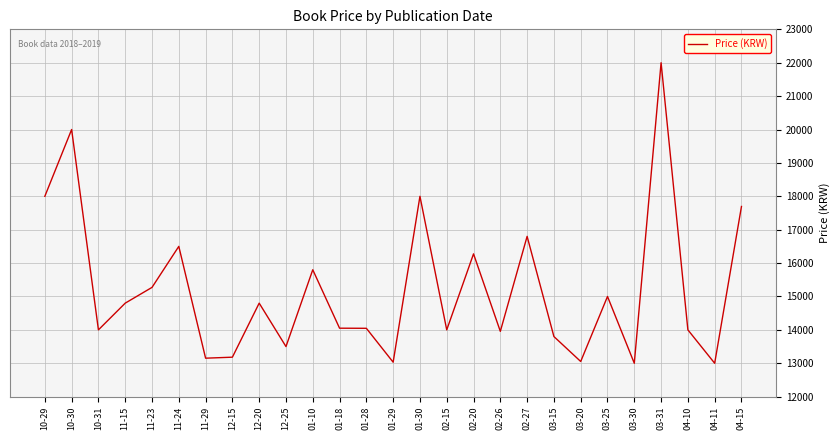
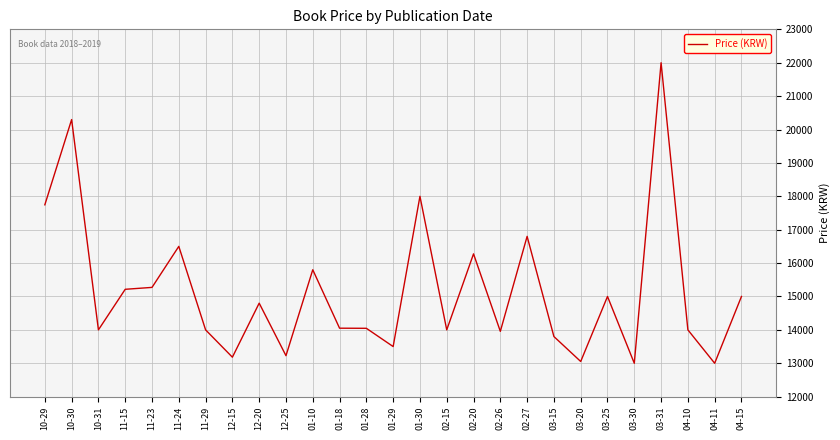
  {
-   "10-29": 18000,
-   "10-30": 20000,
+   "10-29": 17700,
+   "10-30": 20300,
    "10-31": 14000,
-   "11-15": 14800,
+   "11-15": 15200,
    "11-23": 15300,
    "11-24": 16500,
-   "11-29": 13200,
+   "11-29": 14000,
    "12-15": 13200,
    "12-20": 14800,
-   "12-25": 13500,
+   "12-25": 13200,
    "01-10": 15800,
    "01-18": 14100,
    "01-28": 14000,
-   "01-29": 13000,
+   "01-29": 13500,
    "01-30": 18000,
    "02-15": 14000,
    "02-20": 16300,
    "02-26": 14000,
    "02-27": 16800,
    "03-15": 13800,
    "03-20": 13100,
    "03-25": 15000,
    "03-30": 13000,
    "03-31": 22000,
    "04-10": 14000,
    "04-11": 13000,
-   "04-15": 17700
+   "04-15": 15000
  }
